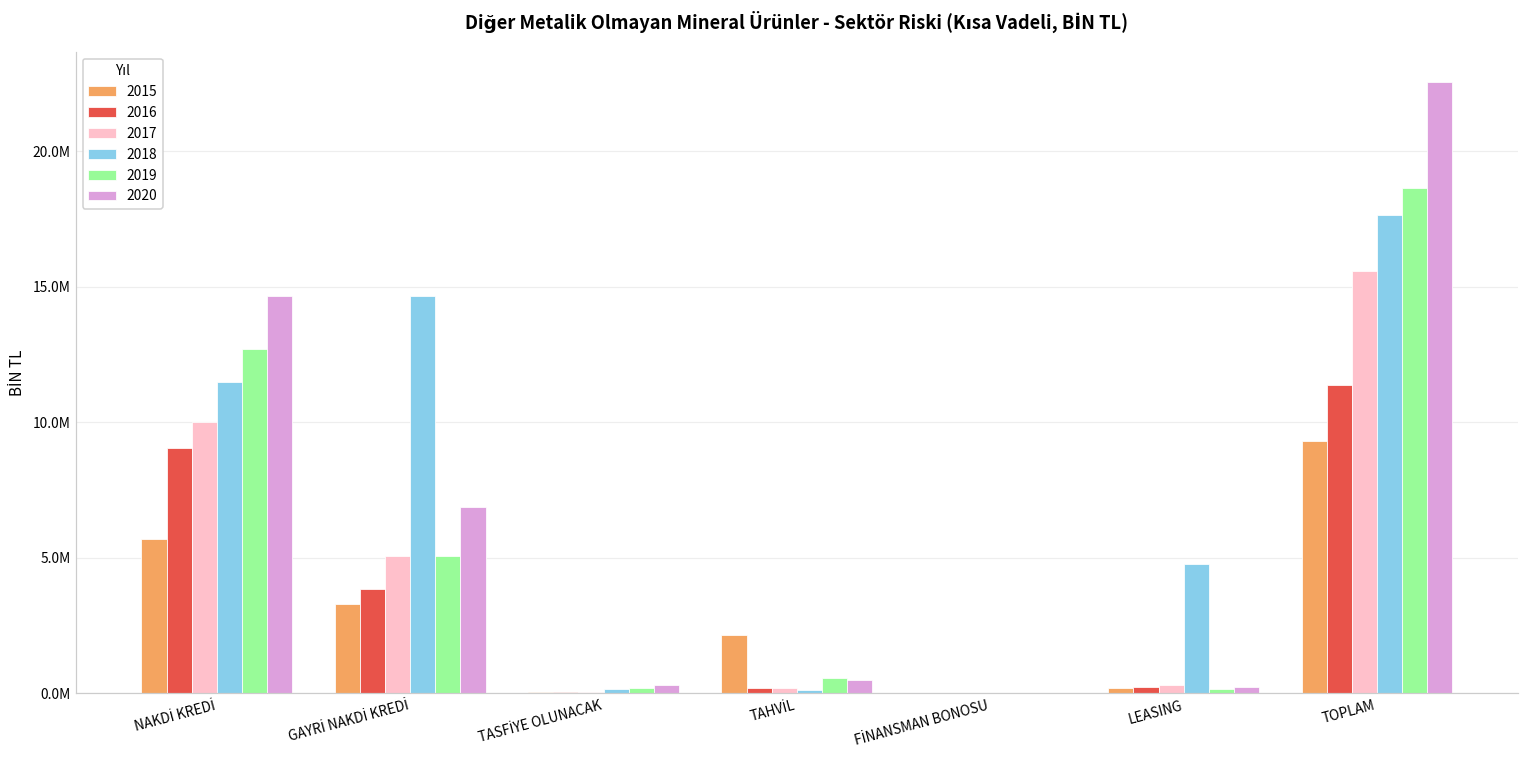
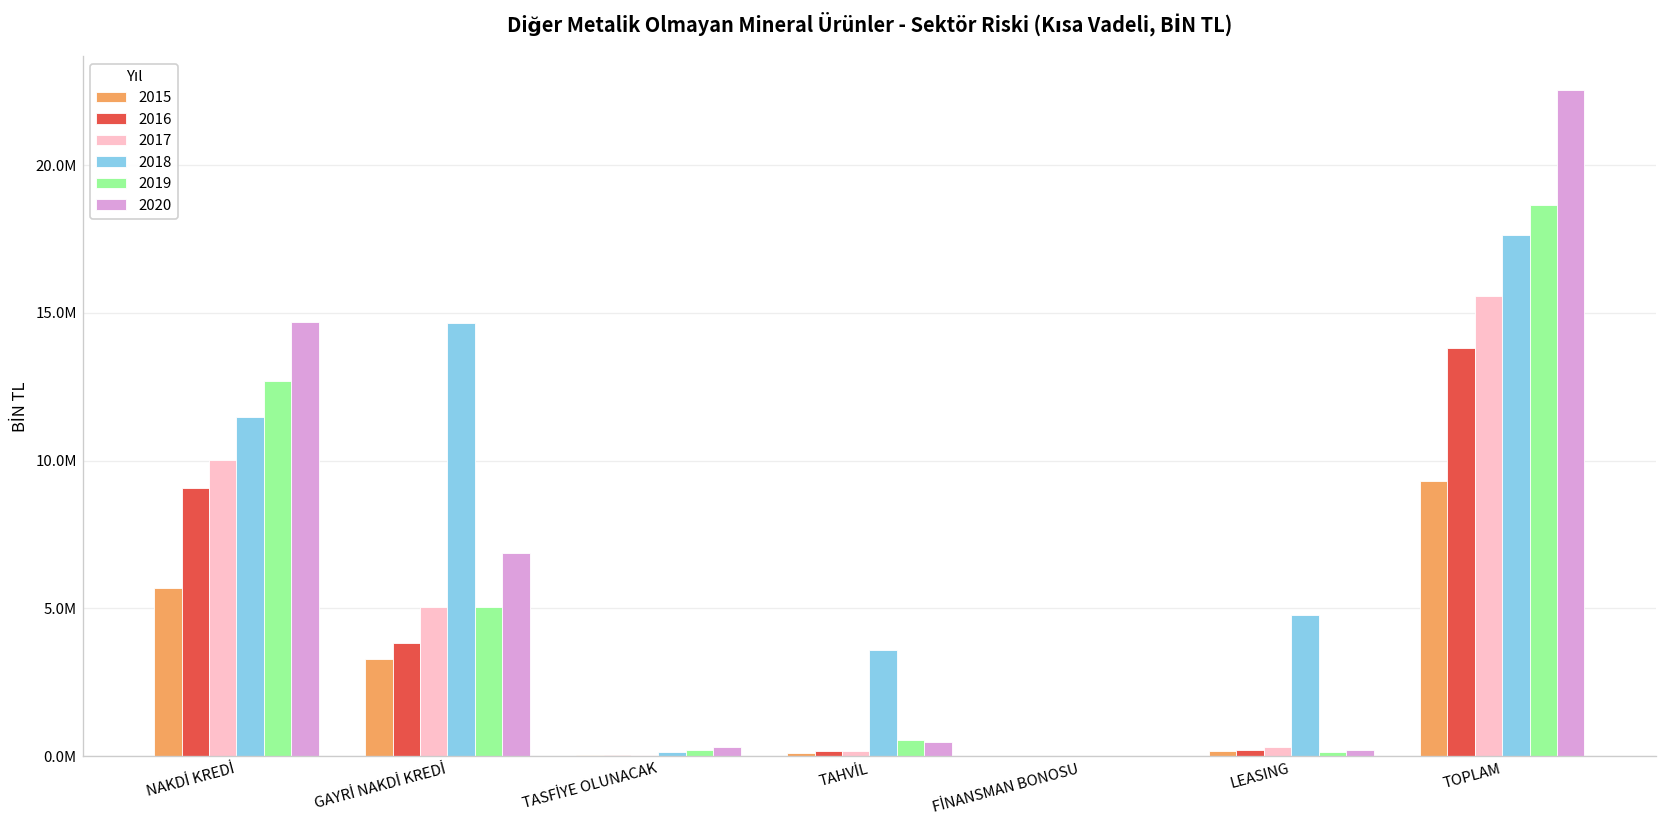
  {
    "2015": {
      "NAKDİ KREDİ": 5700000,
      "GAYRİ NAKDİ KREDİ": 3300000,
-     "TAHVİL": 2100000,
+     "TAHVİL": 100000,
      "FİNANSMAN BONOSU": 0,
      "LEASING": 200000,
      "TOPLAM": 9300000
    },
    "2016": {
      "NAKDİ KREDİ": 9100000,
      "GAYRİ NAKDİ KREDİ": 3800000,
      "TAHVİL": 200000,
      "FİNANSMAN BONOSU": 0,
      "LEASING": 200000,
-     "TOPLAM": 11400000
+     "TOPLAM": 13800000
    },
    "2018": {
      "NAKDİ KREDİ": 11500000,
      "GAYRİ NAKDİ KREDİ": 14600000,
      "TASFİYE OLUNACAK": 100000,
-     "TAHVİL": 100000,
+     "TAHVİL": 3600000,
      "FİNANSMAN BONOSU": 0,
      "LEASING": 4800000,
      "TOPLAM": 17700000
    },
    "2019": {
      "NAKDİ KREDİ": 12700000,
      "GAYRİ NAKDİ KREDİ": 5100000,
      "TASFİYE OLUNACAK": 200000,
      "TAHVİL": 600000,
      "FİNANSMAN BONOSU": 0,
      "LEASING": 200000,
      "TOPLAM": 18700000
    }
  }
